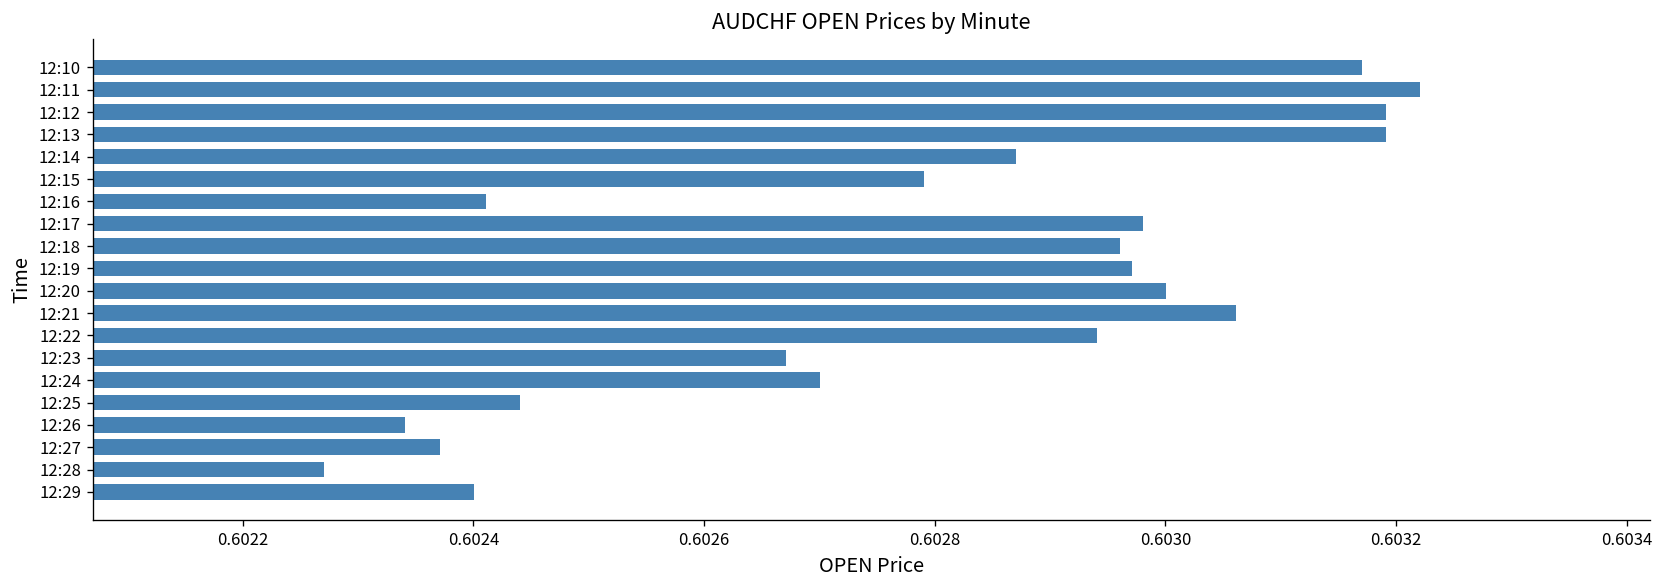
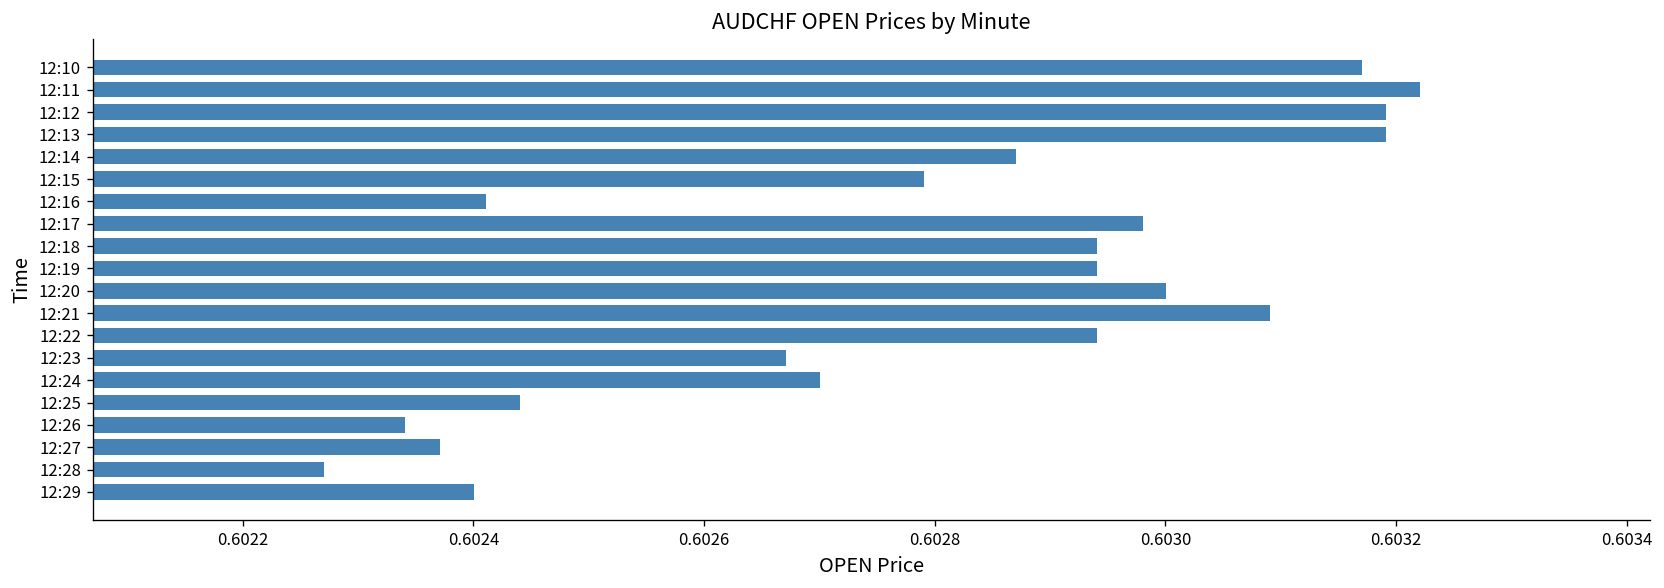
  {
    "12:10": 0.60317,
    "12:11": 0.60322,
    "12:12": 0.60319,
    "12:13": 0.60319,
    "12:14": 0.60287,
    "12:15": 0.60279,
    "12:16": 0.60241,
    "12:17": 0.60298,
-   "12:18": 0.60296,
-   "12:19": 0.60297,
+   "12:18": 0.60294,
+   "12:19": 0.60294,
    "12:20": 0.60300,
-   "12:21": 0.60306,
+   "12:21": 0.60309,
    "12:22": 0.60294,
    "12:23": 0.60267,
    "12:24": 0.60270,
    "12:25": 0.60244,
    "12:26": 0.60234,
    "12:27": 0.60237,
    "12:28": 0.60227,
    "12:29": 0.60240
  }
